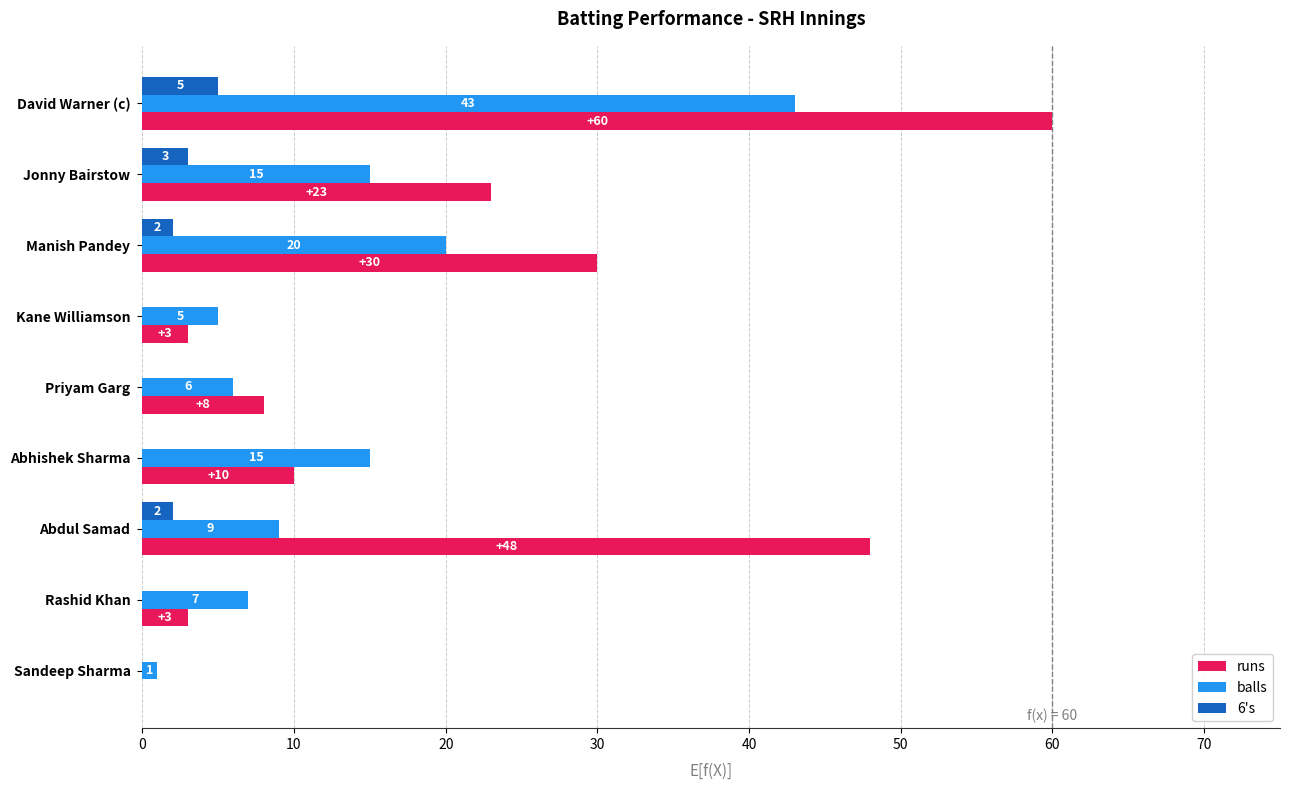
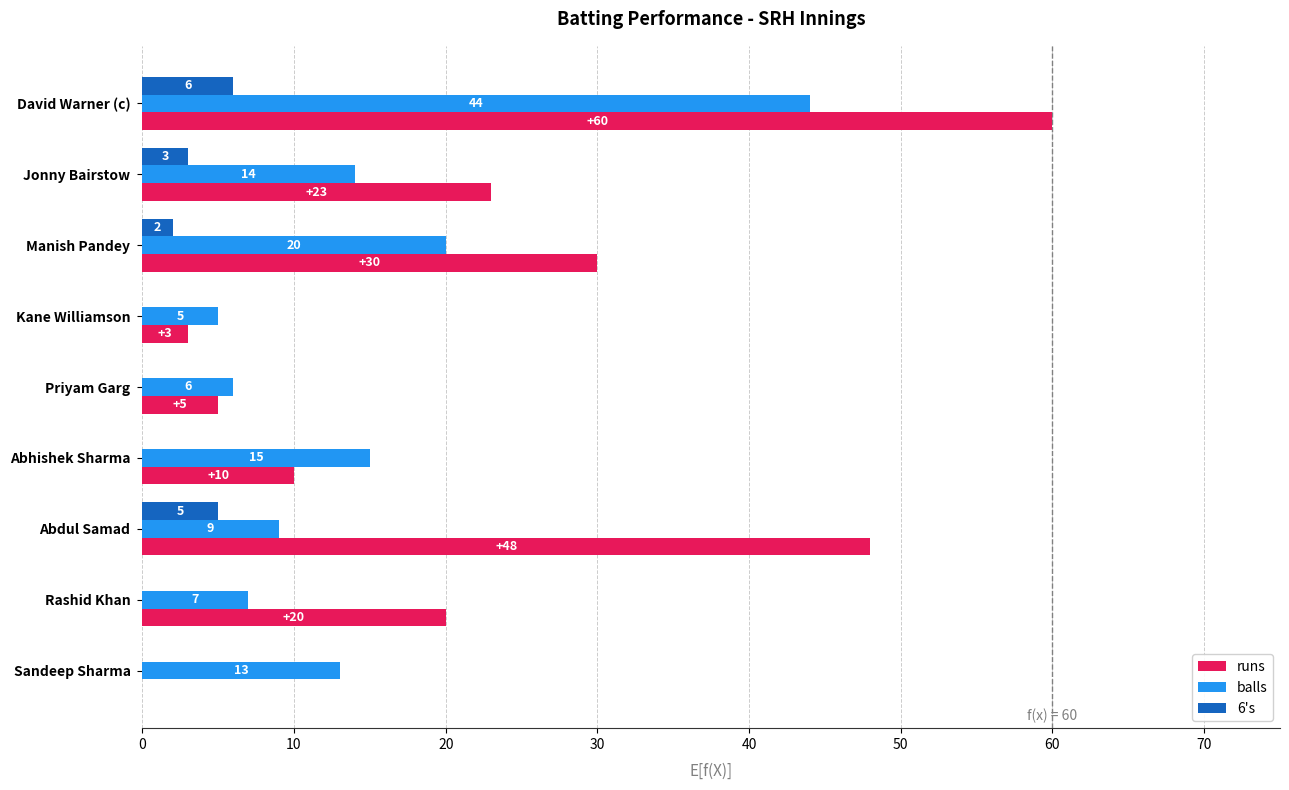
  {
    "runs": {
      "David Warner (c)": "+60",
      "Jonny Bairstow": "+23",
      "Manish Pandey": "+30",
      "Kane Williamson": "+3",
-     "Priyam Garg": "+8",
+     "Priyam Garg": "+5",
      "Abhishek Sharma": "+10",
      "Abdul Samad": "+48",
-     "Rashid Khan": "+3"
+     "Rashid Khan": "+20"
    },
    "balls": {
-     "David Warner (c)": "43",
-     "Jonny Bairstow": "15",
+     "David Warner (c)": "44",
+     "Jonny Bairstow": "14",
      "Manish Pandey": "20",
      "Kane Williamson": "5",
      "Priyam Garg": "6",
      "Abhishek Sharma": "15",
      "Abdul Samad": "9",
      "Rashid Khan": "7",
-     "Sandeep Sharma": "1"
+     "Sandeep Sharma": "13"
    },
    "6's": {
-     "David Warner (c)": "5",
+     "David Warner (c)": "6",
      "Jonny Bairstow": "3",
      "Manish Pandey": "2",
-     "Abdul Samad": "2"
+     "Abdul Samad": "5"
    }
  }
